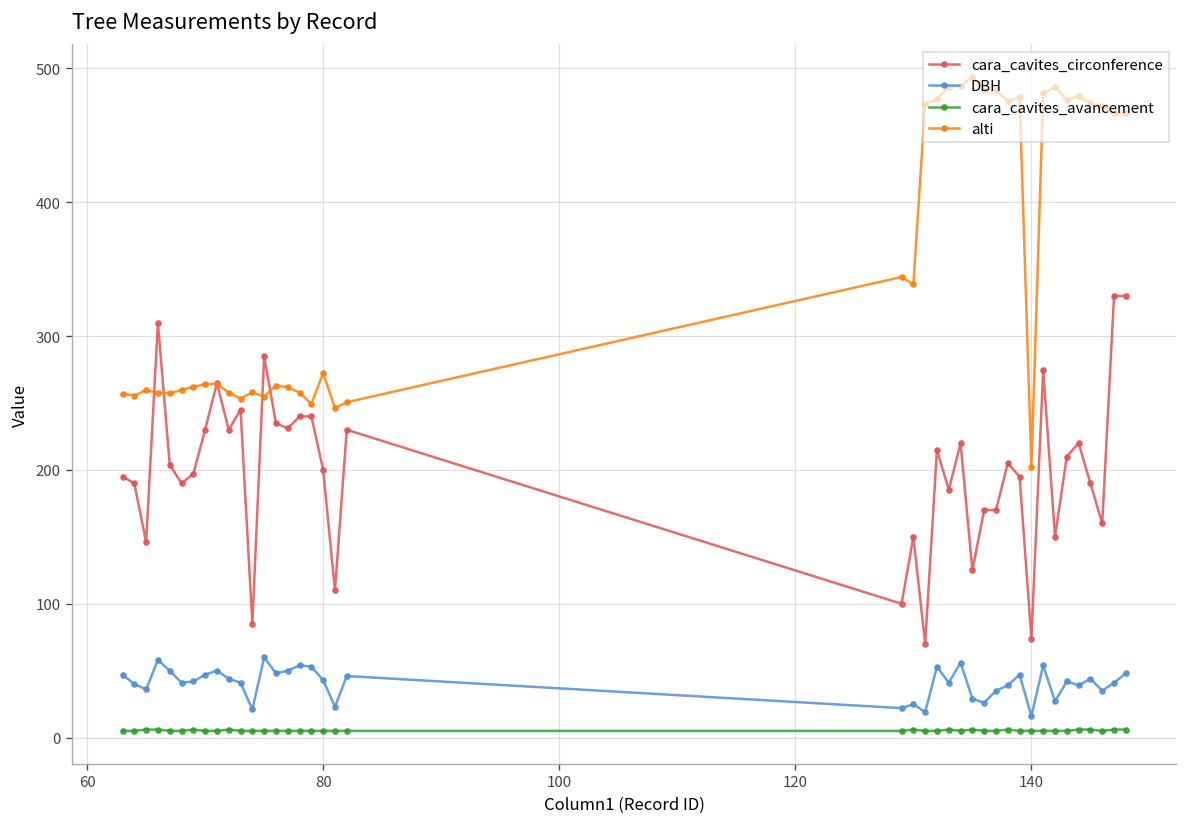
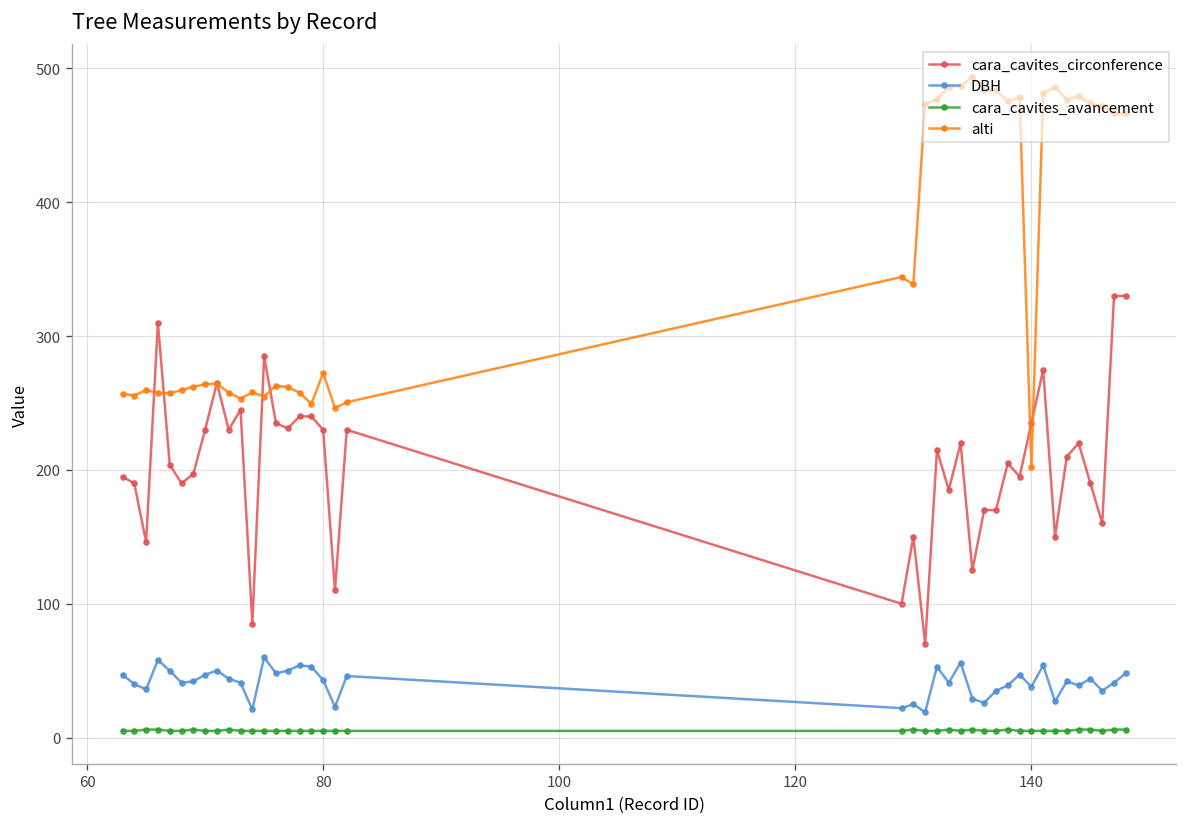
  {
    "cara_cavites_circonference": {
-     "80": 200,
-     "140": 74
+     "80": 230,
+     "140": 235
    },
    "DBH": {
      "80": 43,
-     "140": 16
+     "140": 38
    },
    "cara_cavites_avancement": {
      "80": 5,
      "140": 5
    },
    "alti": {
      "80": 272,
      "140": 202
    }
  }
